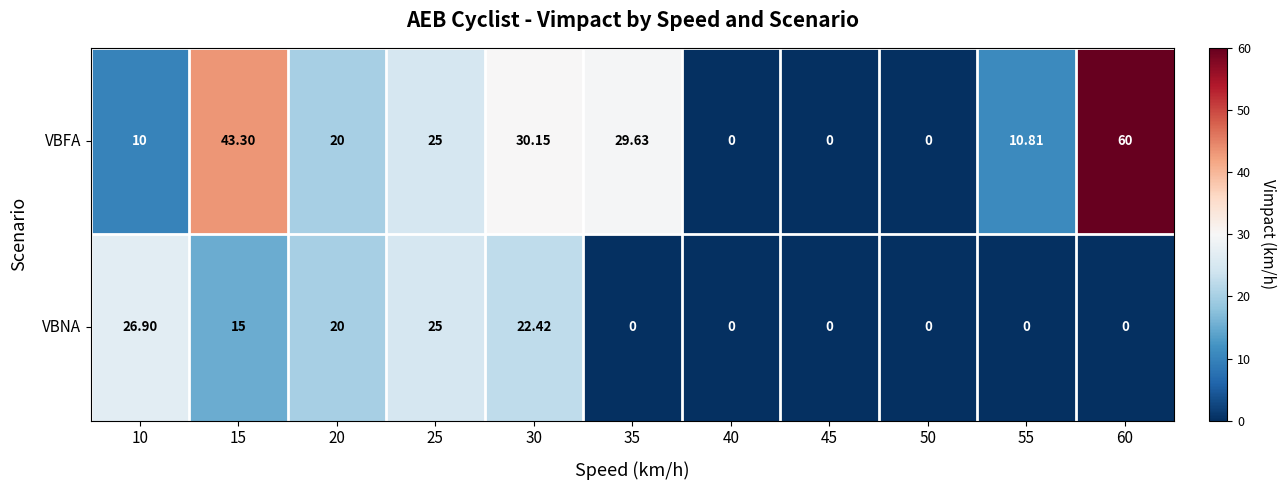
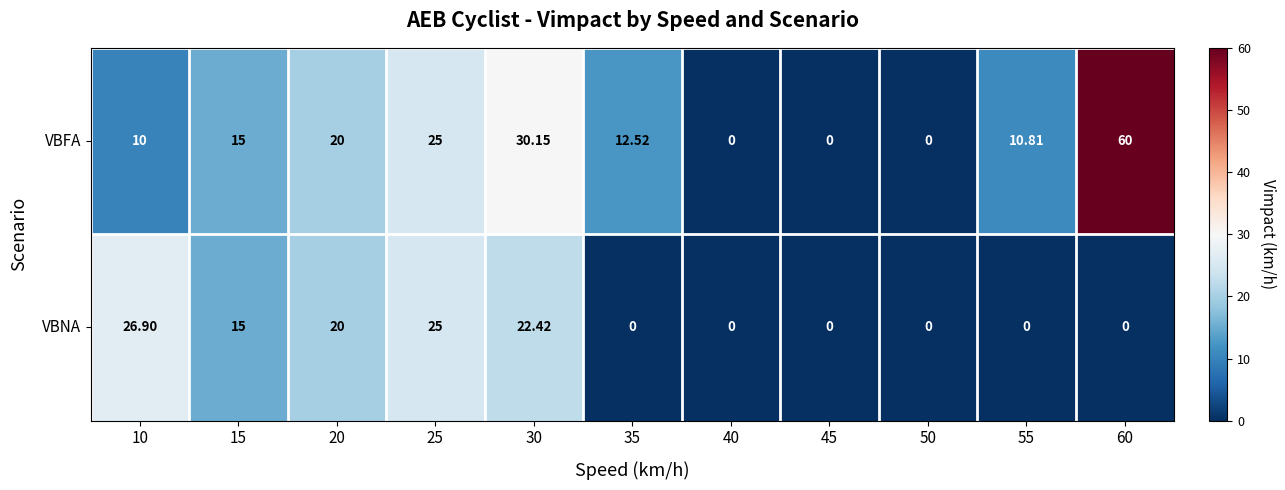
  {
    "VBFA": {
      "10": 10,
-     "15": 43.30,
+     "15": 15,
      "20": 20,
      "25": 25,
      "30": 30.15,
-     "35": 29.63,
+     "35": 12.52,
      "40": 0,
      "45": 0,
      "50": 0,
      "55": 10.81,
      "60": 60
    },
    "VBNA": {
      "10": 26.90,
      "15": 15,
      "20": 20,
      "25": 25,
      "30": 22.42,
      "35": 0,
      "40": 0,
      "45": 0,
      "50": 0,
      "55": 0,
      "60": 0
    }
  }
